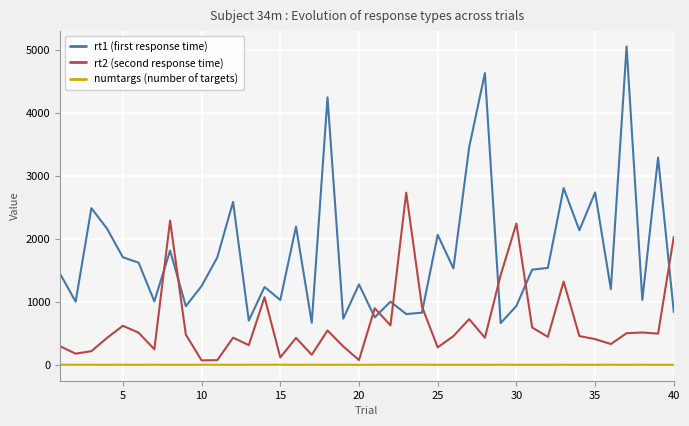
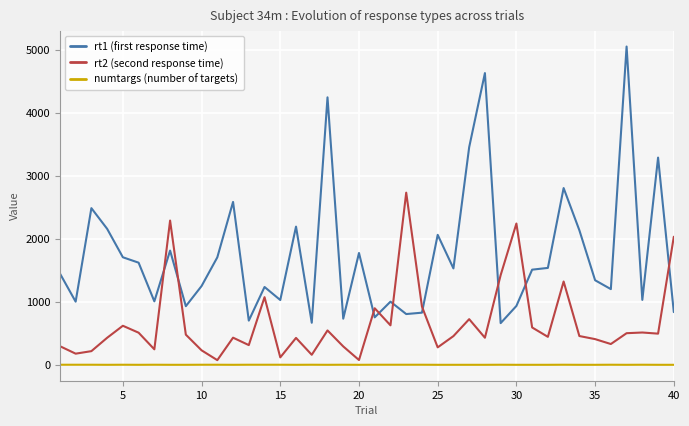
  {
    "rt1 (first response time)": {
      "5": 1700,
      "10": 1300,
      "15": 1000,
-     "20": 1300,
+     "20": 1800,
      "25": 2100,
      "30": 900,
-     "35": 2700,
+     "35": 1300,
      "40": 800
    },
    "rt2 (second response time)": {
      "5": 600,
-     "10": 100,
+     "10": 200,
      "15": 100,
      "20": 100,
      "25": 300,
      "30": 2200,
      "35": 400,
      "40": 2000
    },
    "numtargs (number of targets)": {
      "5": 0,
      "10": 0,
      "15": 0,
      "20": 0,
      "25": 0,
      "30": 0,
      "35": 0,
      "40": 0
    }
  }
